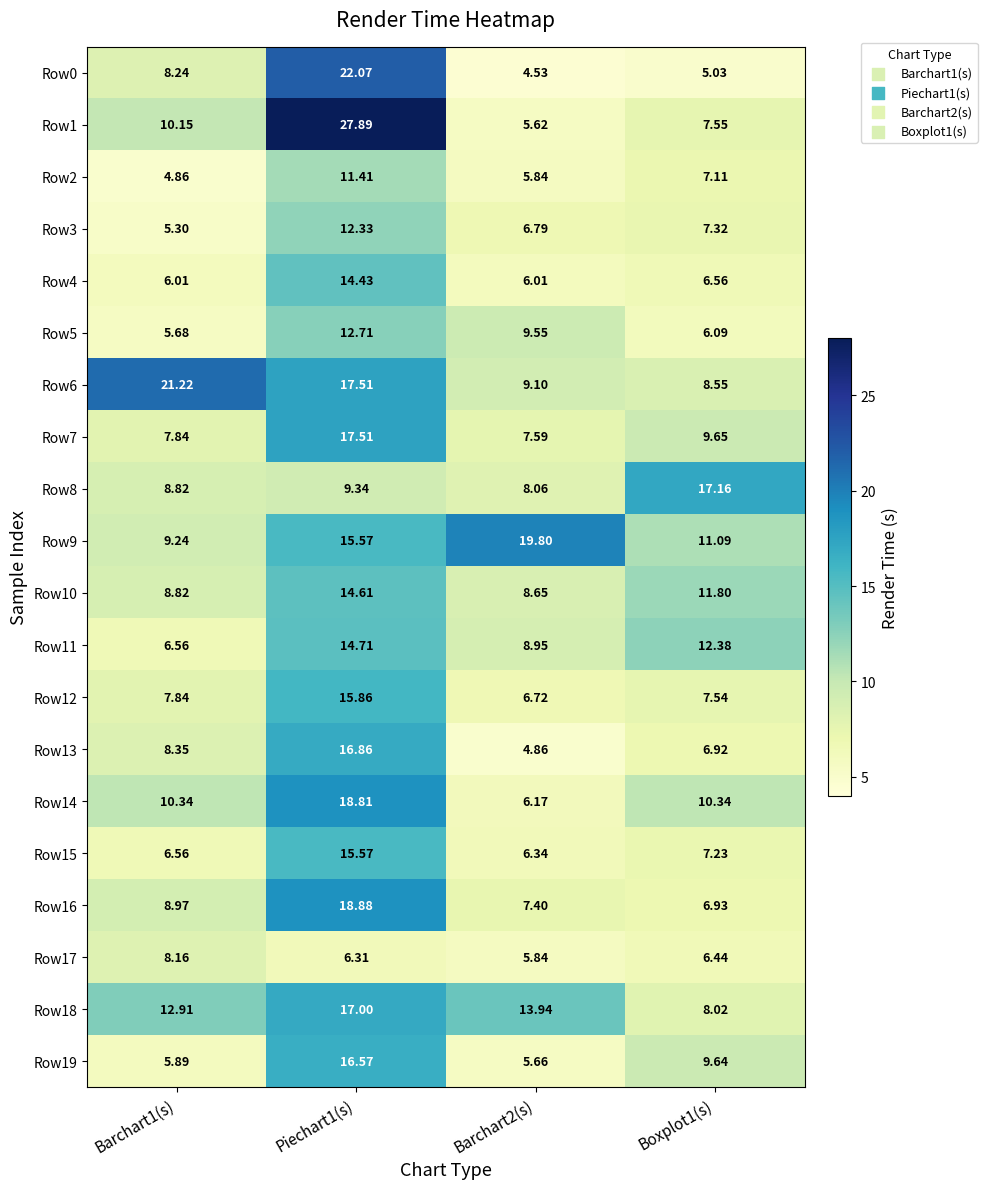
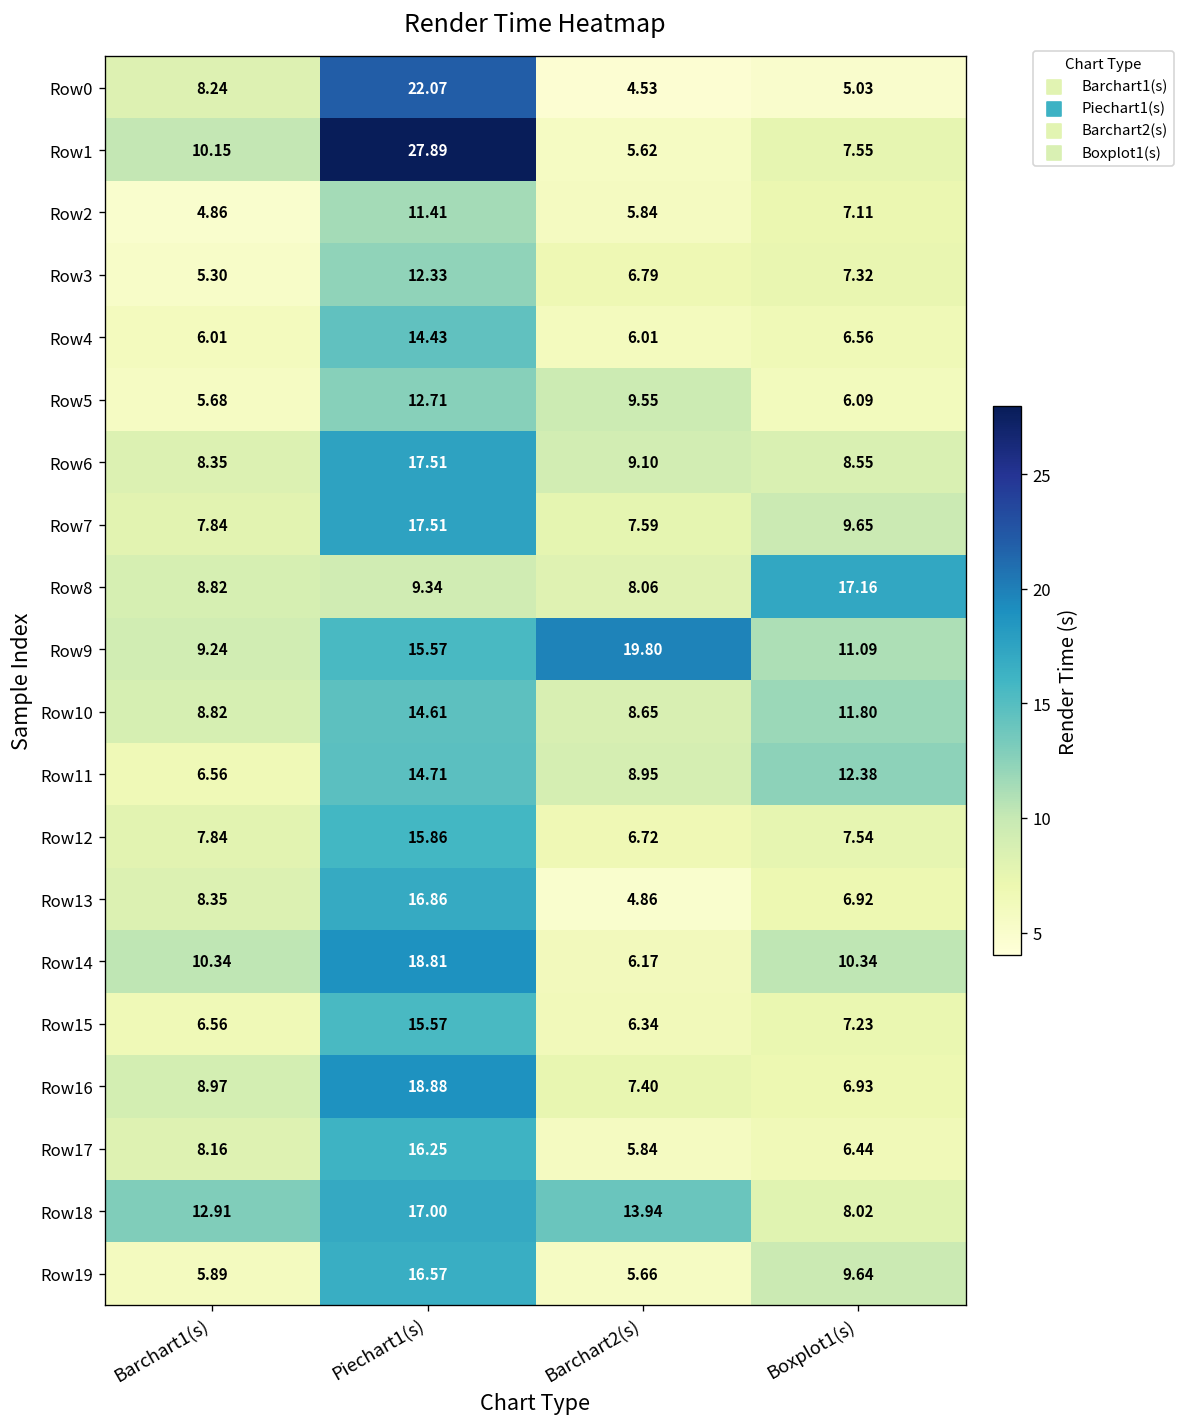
  {
    "Row0": {
      "Barchart1(s)": 8.24,
      "Piechart1(s)": 22.07,
      "Barchart2(s)": 4.53,
      "Boxplot1(s)": 5.03
    },
    "Row1": {
      "Barchart1(s)": 10.15,
      "Piechart1(s)": 27.89,
      "Barchart2(s)": 5.62,
      "Boxplot1(s)": 7.55
    },
    "Row2": {
      "Barchart1(s)": 4.86,
      "Piechart1(s)": 11.41,
      "Barchart2(s)": 5.84,
      "Boxplot1(s)": 7.11
    },
    "Row3": {
      "Barchart1(s)": 5.30,
      "Piechart1(s)": 12.33,
      "Barchart2(s)": 6.79,
      "Boxplot1(s)": 7.32
    },
    "Row4": {
      "Barchart1(s)": 6.01,
      "Piechart1(s)": 14.43,
      "Barchart2(s)": 6.01,
      "Boxplot1(s)": 6.56
    },
    "Row5": {
      "Barchart1(s)": 5.68,
      "Piechart1(s)": 12.71,
      "Barchart2(s)": 9.55,
      "Boxplot1(s)": 6.09
    },
    "Row6": {
-     "Barchart1(s)": 21.22,
+     "Barchart1(s)": 8.35,
      "Piechart1(s)": 17.51,
      "Barchart2(s)": 9.10,
      "Boxplot1(s)": 8.55
    },
    "Row7": {
      "Barchart1(s)": 7.84,
      "Piechart1(s)": 17.51,
      "Barchart2(s)": 7.59,
      "Boxplot1(s)": 9.65
    },
    "Row8": {
      "Barchart1(s)": 8.82,
      "Piechart1(s)": 9.34,
      "Barchart2(s)": 8.06,
      "Boxplot1(s)": 17.16
    },
    "Row9": {
      "Barchart1(s)": 9.24,
      "Piechart1(s)": 15.57,
      "Barchart2(s)": 19.80,
      "Boxplot1(s)": 11.09
    },
    "Row10": {
      "Barchart1(s)": 8.82,
      "Piechart1(s)": 14.61,
      "Barchart2(s)": 8.65,
      "Boxplot1(s)": 11.80
    },
    "Row11": {
      "Barchart1(s)": 6.56,
      "Piechart1(s)": 14.71,
      "Barchart2(s)": 8.95,
      "Boxplot1(s)": 12.38
    },
    "Row12": {
      "Barchart1(s)": 7.84,
      "Piechart1(s)": 15.86,
      "Barchart2(s)": 6.72,
      "Boxplot1(s)": 7.54
    },
    "Row13": {
      "Barchart1(s)": 8.35,
      "Piechart1(s)": 16.86,
      "Barchart2(s)": 4.86,
      "Boxplot1(s)": 6.92
    },
    "Row14": {
      "Barchart1(s)": 10.34,
      "Piechart1(s)": 18.81,
      "Barchart2(s)": 6.17,
      "Boxplot1(s)": 10.34
    },
    "Row15": {
      "Barchart1(s)": 6.56,
      "Piechart1(s)": 15.57,
      "Barchart2(s)": 6.34,
      "Boxplot1(s)": 7.23
    },
    "Row16": {
      "Barchart1(s)": 8.97,
      "Piechart1(s)": 18.88,
      "Barchart2(s)": 7.40,
      "Boxplot1(s)": 6.93
    },
    "Row17": {
      "Barchart1(s)": 8.16,
-     "Piechart1(s)": 6.31,
+     "Piechart1(s)": 16.25,
      "Barchart2(s)": 5.84,
      "Boxplot1(s)": 6.44
    },
    "Row18": {
      "Barchart1(s)": 12.91,
      "Piechart1(s)": 17.00,
      "Barchart2(s)": 13.94,
      "Boxplot1(s)": 8.02
    },
    "Row19": {
      "Barchart1(s)": 5.89,
      "Piechart1(s)": 16.57,
      "Barchart2(s)": 5.66,
      "Boxplot1(s)": 9.64
    }
  }
